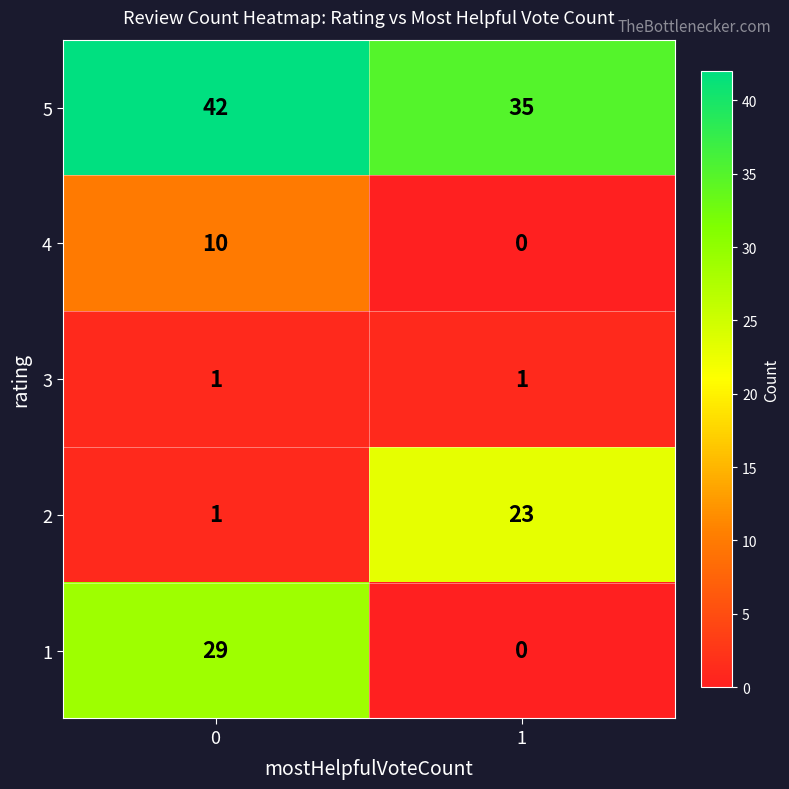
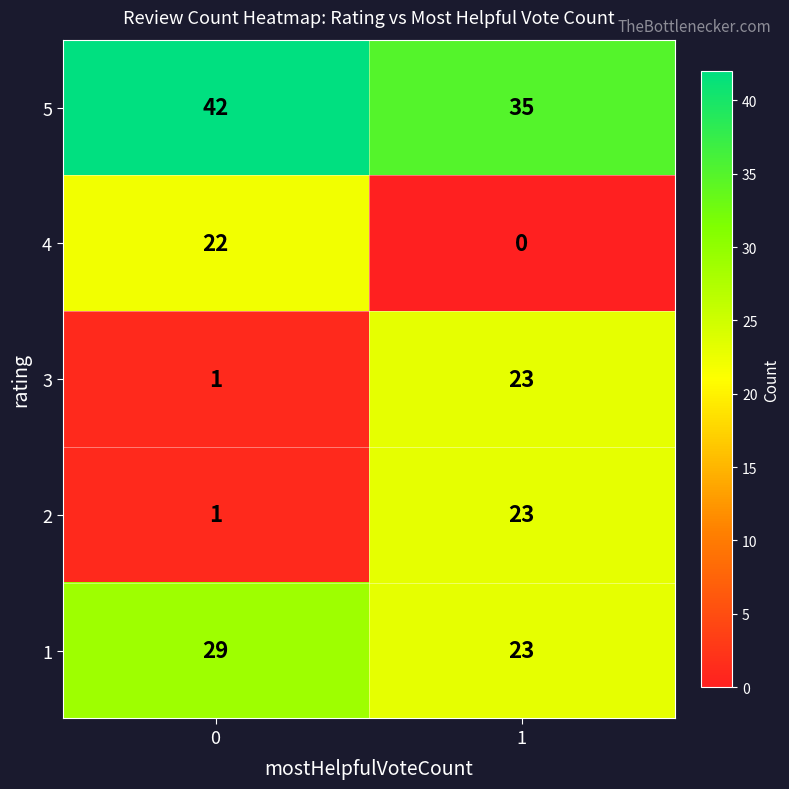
  {
    "5": {
      "0": 42,
      "1": 35
    },
    "4": {
-     "0": 10,
+     "0": 22,
      "1": 0
    },
    "3": {
      "0": 1,
-     "1": 1
+     "1": 23
    },
    "2": {
      "0": 1,
      "1": 23
    },
    "1": {
      "0": 29,
-     "1": 0
+     "1": 23
    }
  }
